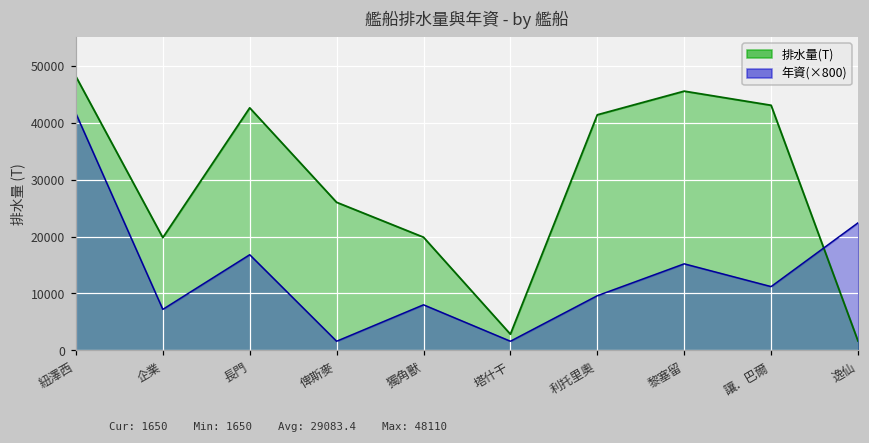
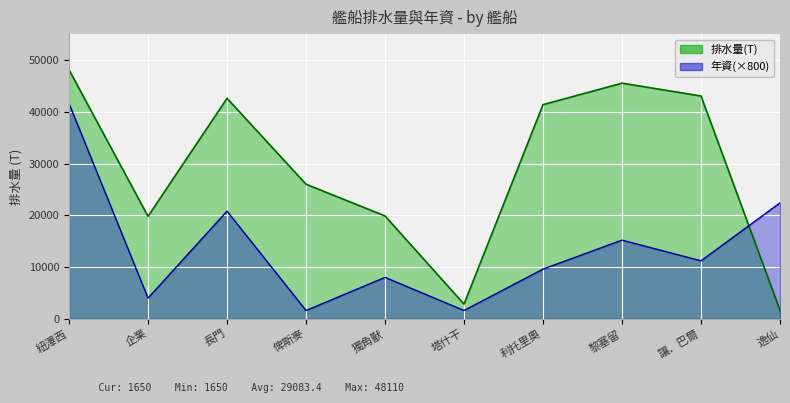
  {
    "排水量(T)": {
      "紐澤西": 48000,
      "企業": 20000,
      "長門": 43000,
      "俾斯麥": 26000,
      "獨角獸": 20000,
      "塔什干": 3000,
      "利托里奧": 41000,
      "黎塞留": 46000,
      "讓．巴爾": 43000,
      "逸仙": 2000
    },
    "年資(×800)": {
      "紐澤西": 42000,
-     "企業": 7000,
-     "長門": 17000,
+     "企業": 4000,
+     "長門": 21000,
      "俾斯麥": 2000,
      "獨角獸": 8000,
      "塔什干": 2000,
      "利托里奧": 10000,
      "黎塞留": 15000,
      "讓．巴爾": 11000,
      "逸仙": 22000
    }
  }
